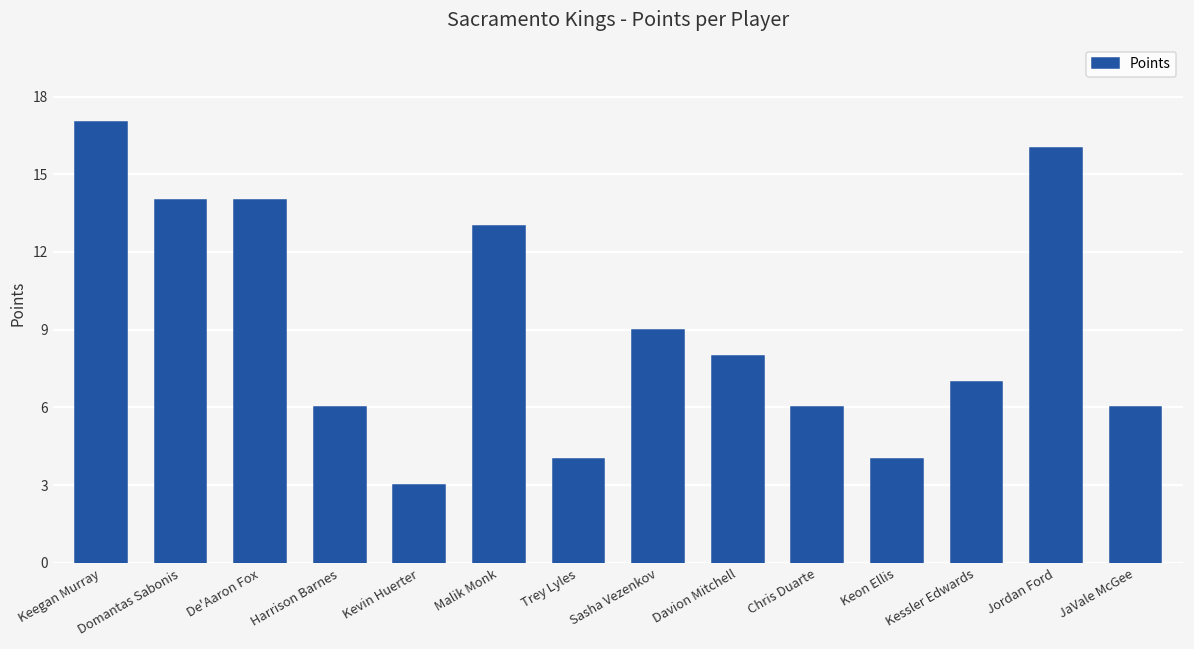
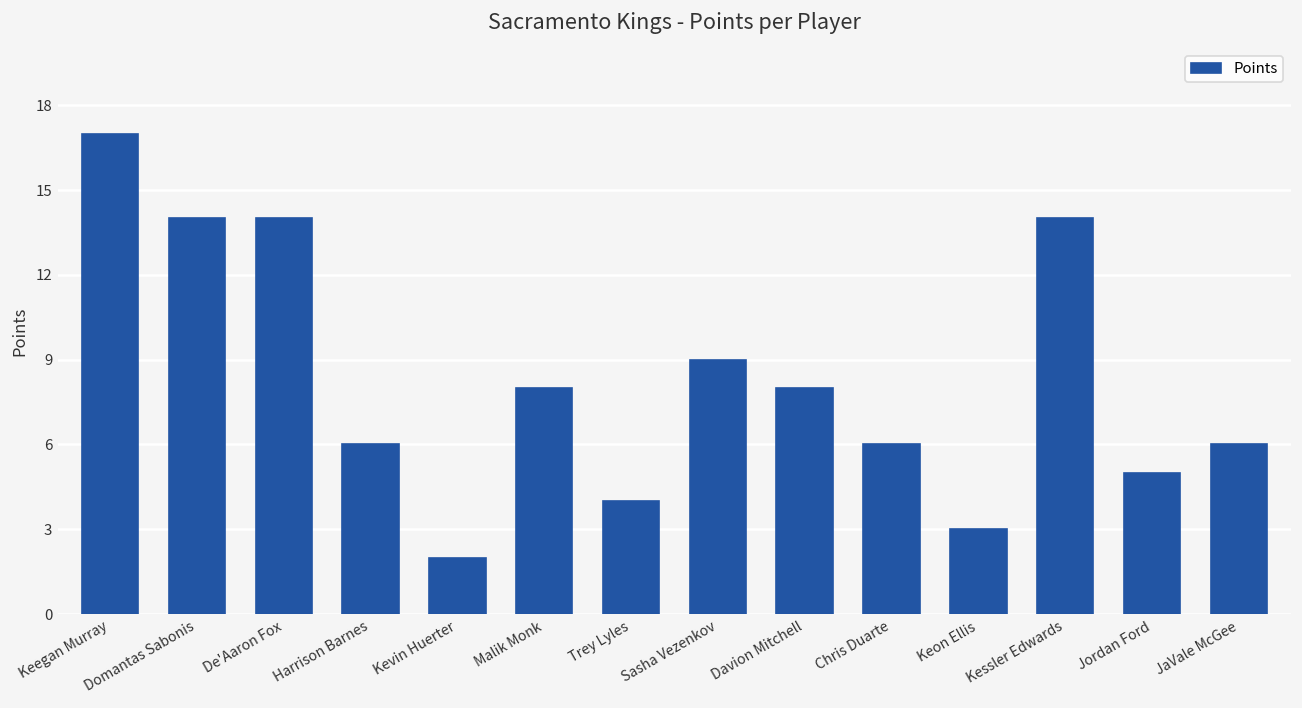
  {
    "Keegan Murray": 17,
    "Domantas Sabonis": 14,
    "De'Aaron Fox": 14,
    "Harrison Barnes": 6,
-   "Kevin Huerter": 3,
-   "Malik Monk": 13,
+   "Kevin Huerter": 2,
+   "Malik Monk": 8,
    "Trey Lyles": 4,
    "Sasha Vezenkov": 9,
    "Davion Mitchell": 8,
    "Chris Duarte": 6,
-   "Keon Ellis": 4,
-   "Kessler Edwards": 7,
-   "Jordan Ford": 16,
+   "Keon Ellis": 3,
+   "Kessler Edwards": 14,
+   "Jordan Ford": 5,
    "JaVale McGee": 6
  }
